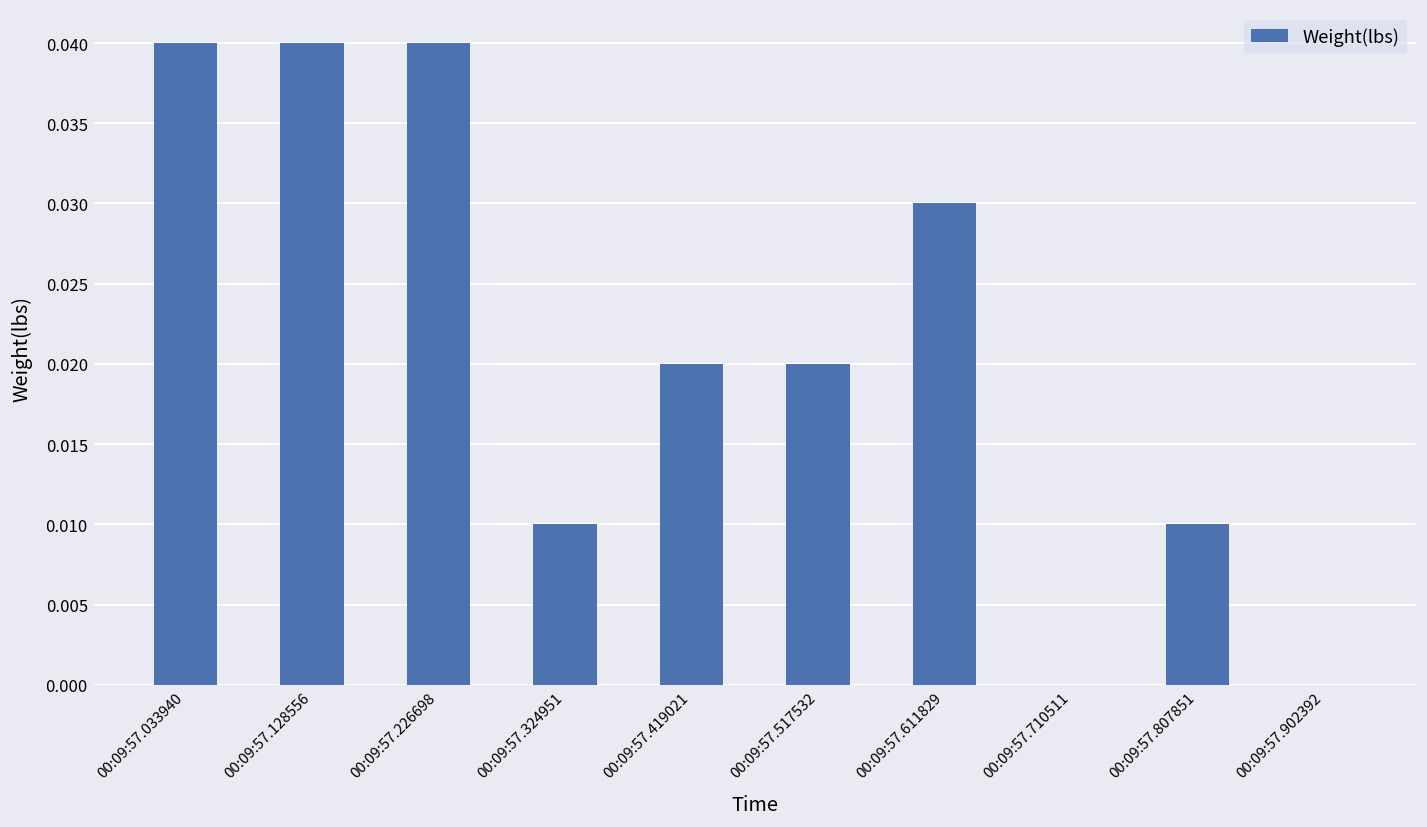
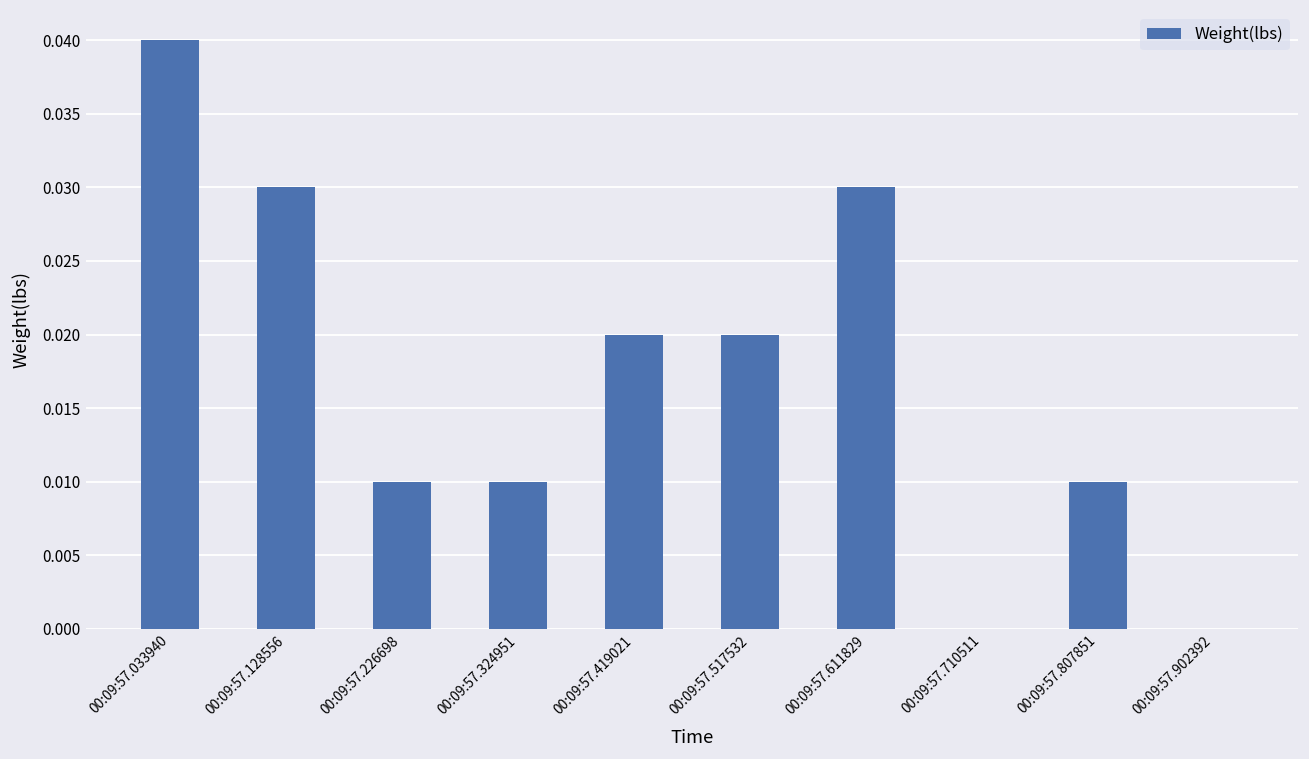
  {
    "00:09:57.033940": 0.04,
-   "00:09:57.128556": 0.04,
-   "00:09:57.226698": 0.04,
+   "00:09:57.128556": 0.03,
+   "00:09:57.226698": 0.01,
    "00:09:57.324951": 0.01,
    "00:09:57.419021": 0.02,
    "00:09:57.517532": 0.02,
    "00:09:57.611829": 0.03,
    "00:09:57.710511": 0.00,
    "00:09:57.807851": 0.01,
    "00:09:57.902392": 0.00
  }
